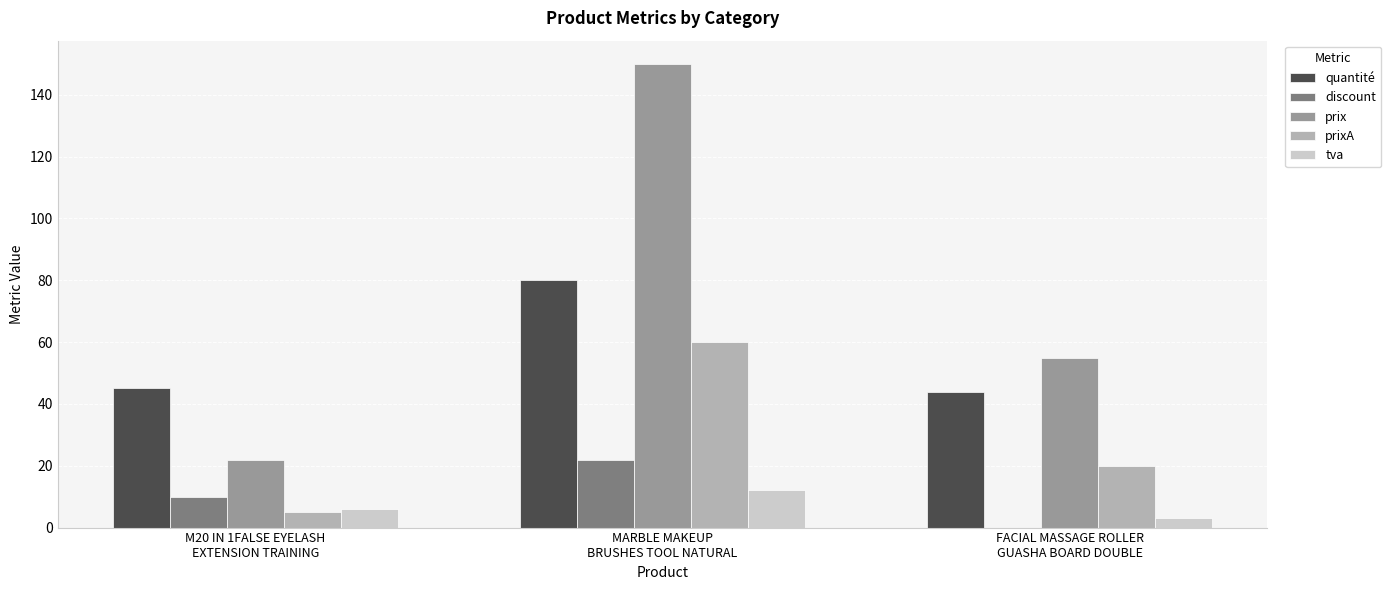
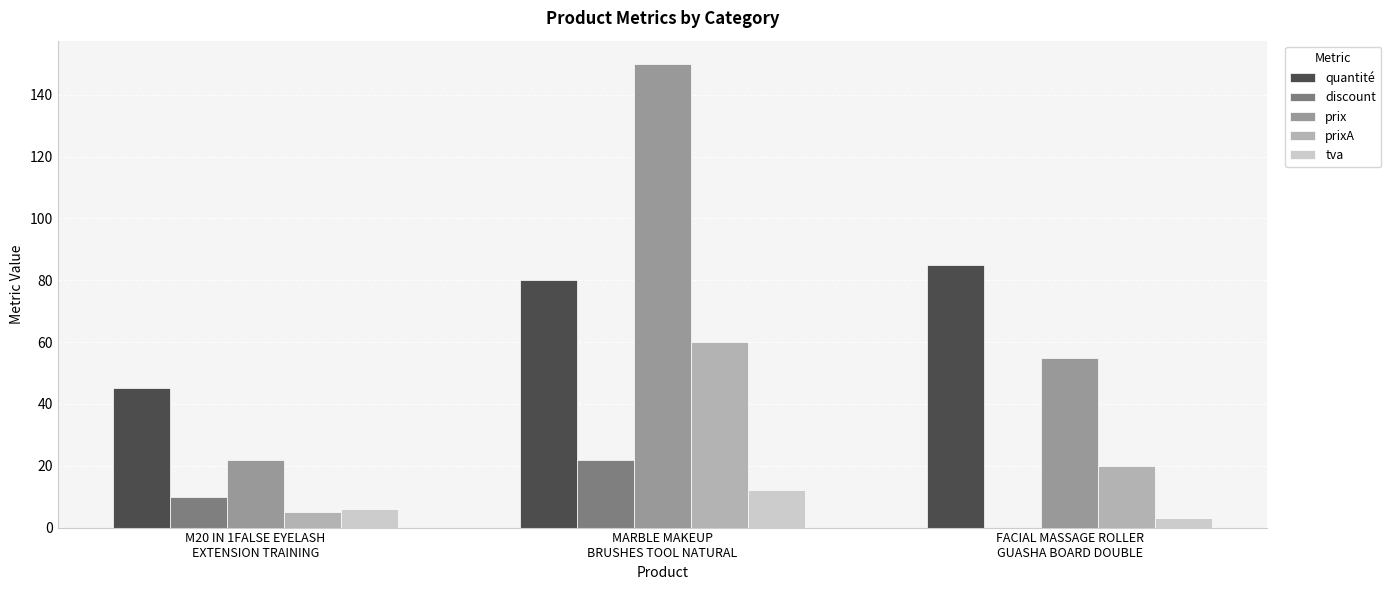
  {
    "quantité": {
      "M20 IN 1FALSE EYELASH EXTENSION TRAINING": 45,
      "MARBLE MAKEUP BRUSHES TOOL NATURAL": 80,
-     "FACIAL MASSAGE ROLLER GUASHA BOARD DOUBLE": 44
+     "FACIAL MASSAGE ROLLER GUASHA BOARD DOUBLE": 85
    }
  }
